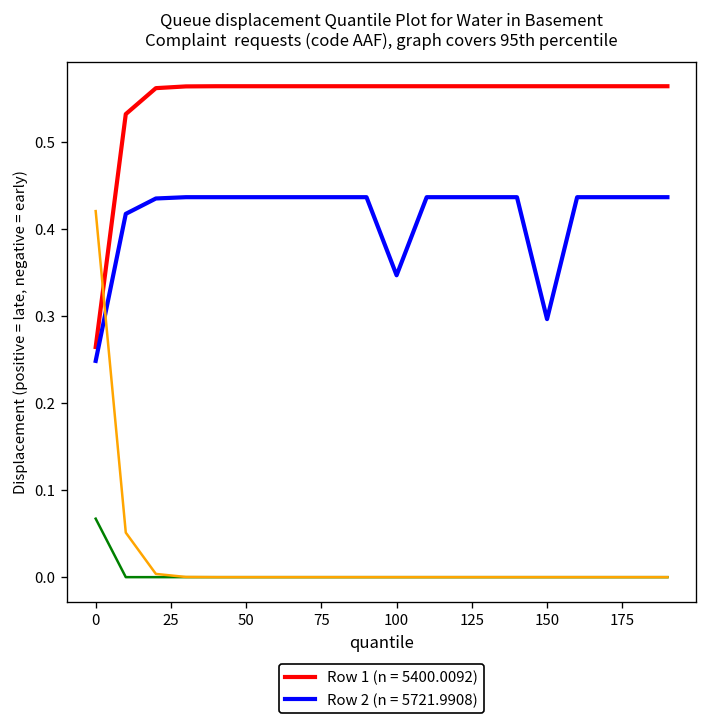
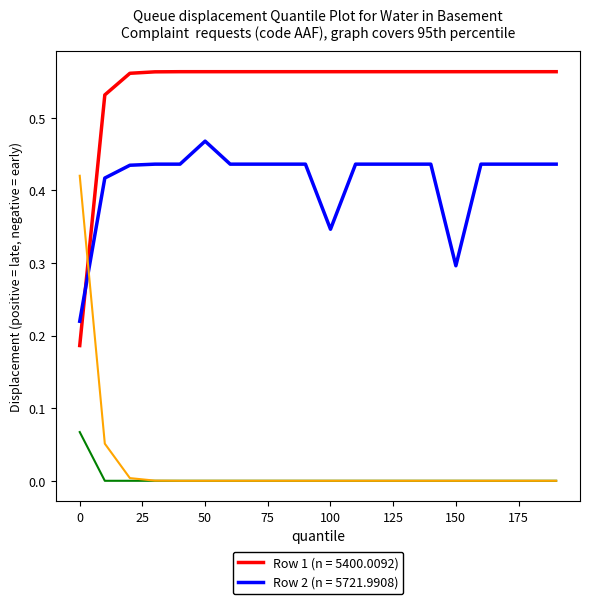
  {
    "Row 1 (n = 5400.0092)": {
-     "0": 0.26,
+     "0": 0.19,
      "50": 0.56,
      "100": 0.56,
      "150": 0.56
    },
    "Row 2 (n = 5721.9908)": {
-     "0": 0.25,
-     "50": 0.44,
+     "0": 0.22,
+     "50": 0.47,
      "100": 0.35,
      "150": 0.30
    }
  }
